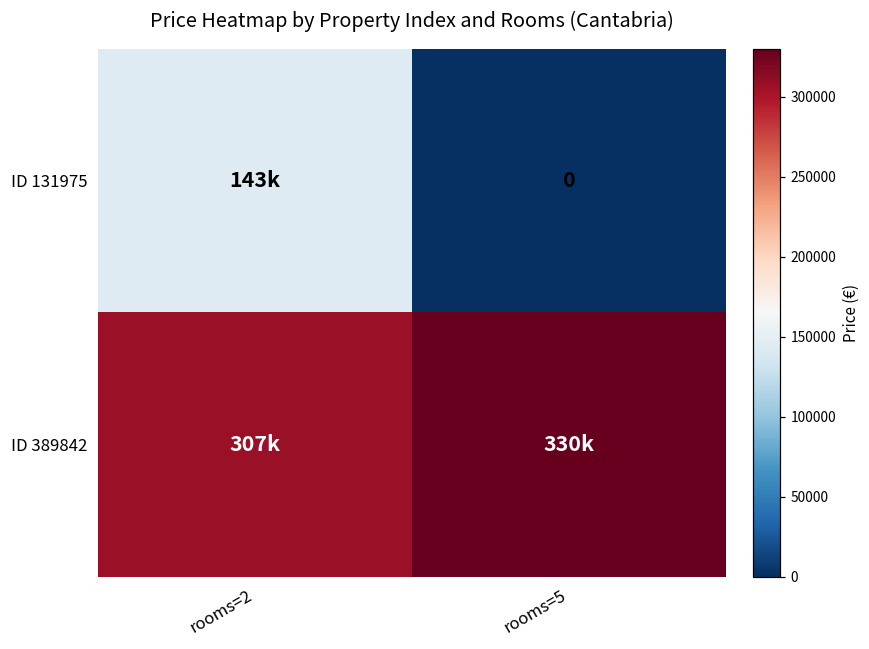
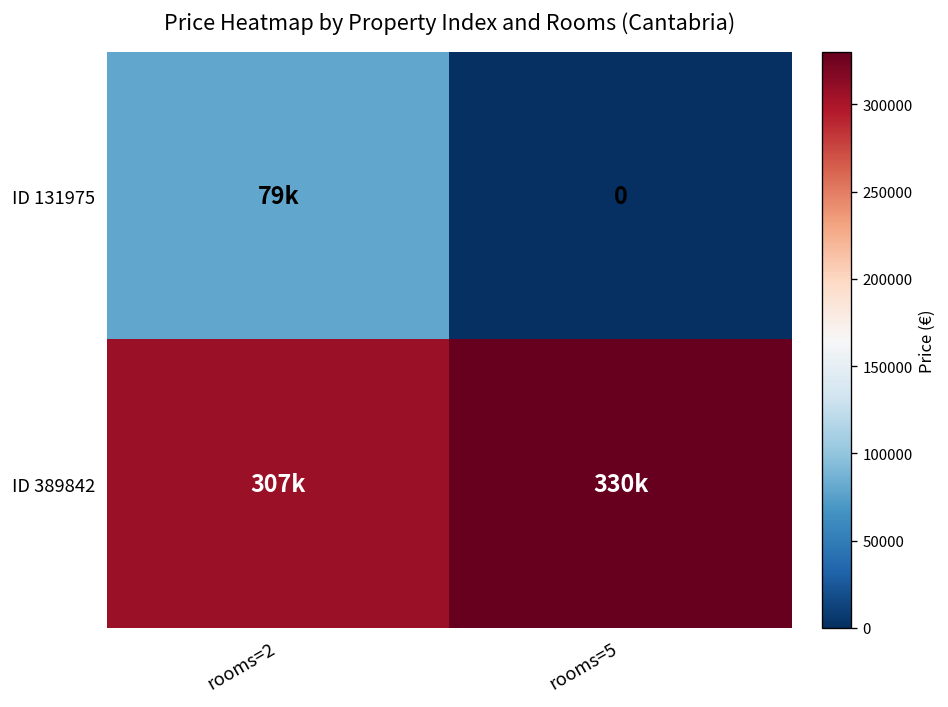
  {
    "ID 131975": {
-     "rooms=2": "143k",
+     "rooms=2": "79k",
      "rooms=5": "0"
    },
    "ID 389842": {
      "rooms=2": "307k",
      "rooms=5": "330k"
    }
  }
